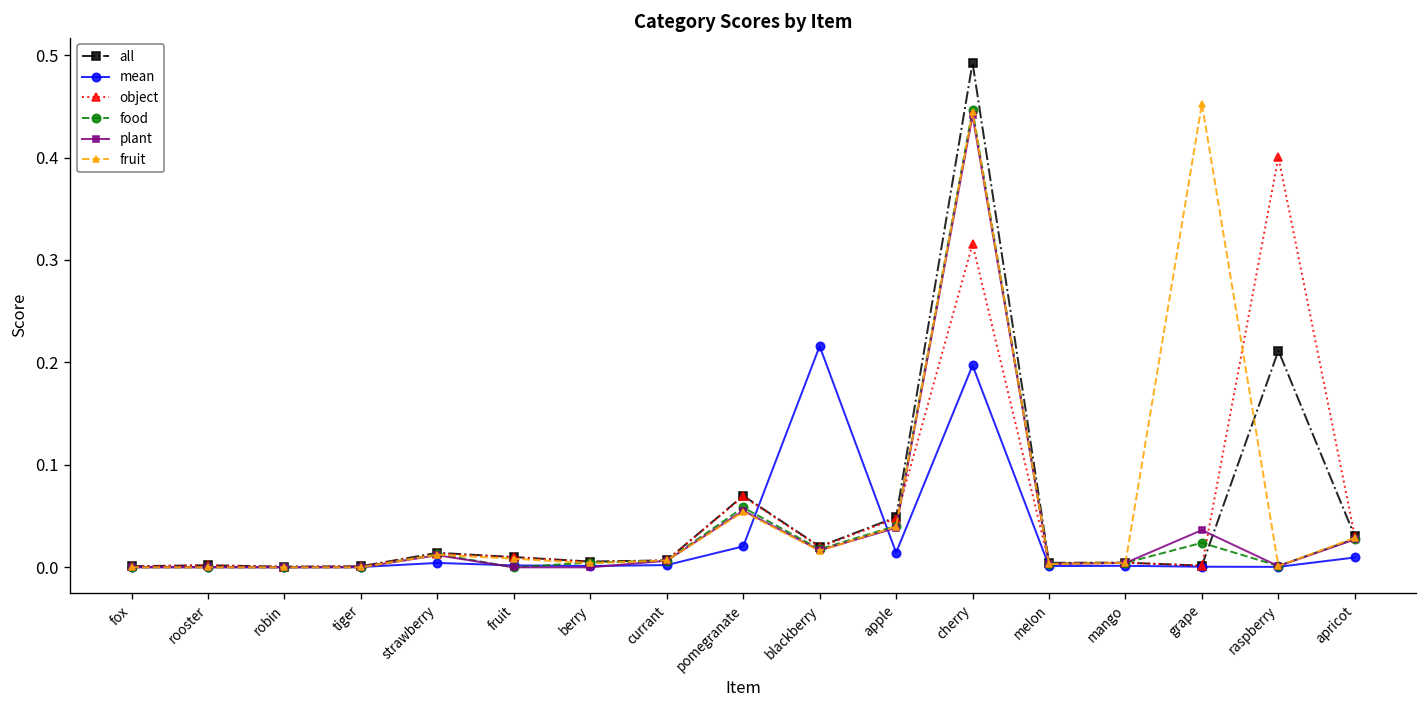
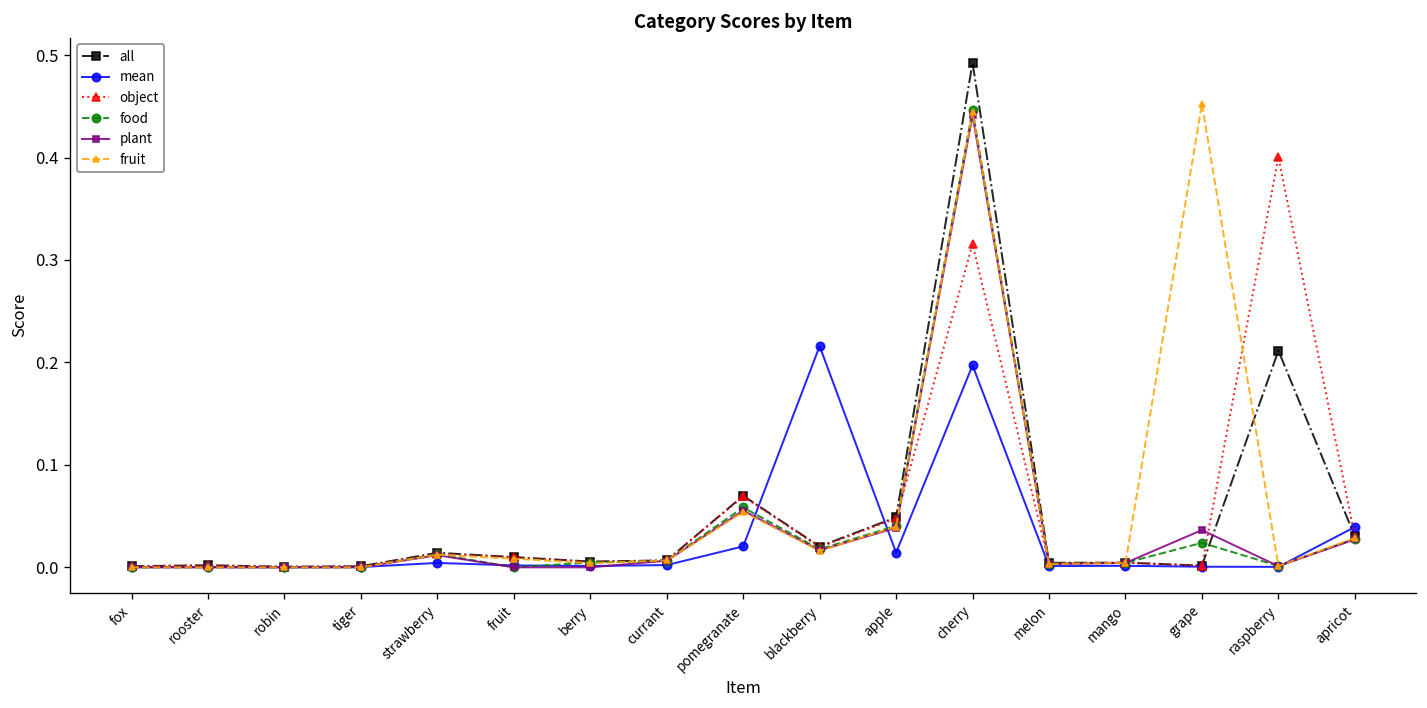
  {
    "all": {
      "cherry": 0.49,
      "raspberry": 0.21
    },
    "mean": {
      "strawberry": 0.00,
      "currant": 0.00,
      "pomegranate": 0.02,
      "blackberry": 0.22,
      "apple": 0.01,
      "cherry": 0.20,
-     "apricot": 0.01
+     "apricot": 0.04
    },
    "object": {
      "cherry": 0.32,
      "raspberry": 0.40
    },
    "food": {
      "pomegranate": 0.06,
      "grape": 0.02
    },
    "plant": {
      "grape": 0.04
    },
    "fruit": {
      "grape": 0.45
    }
  }
